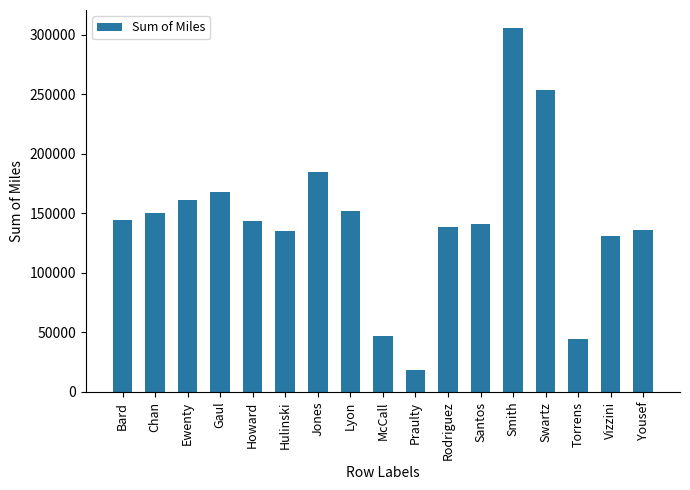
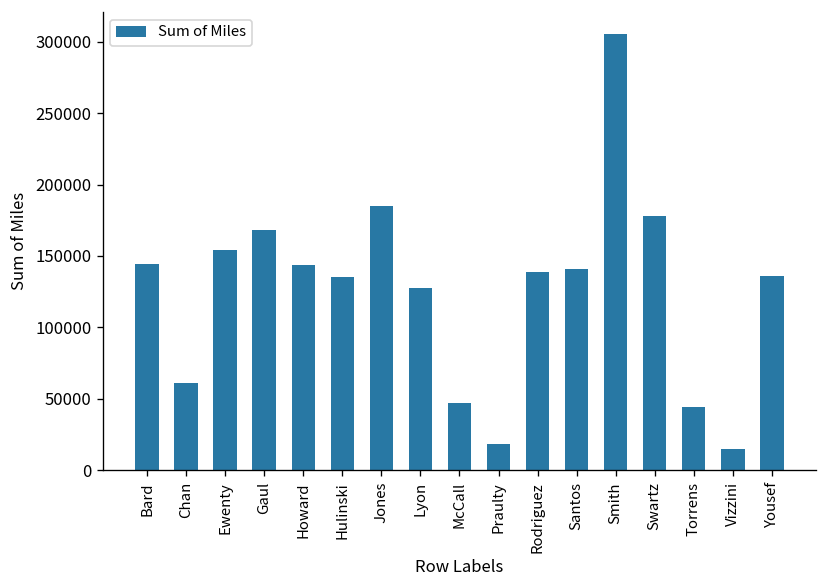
  {
    "Bard": 145000,
-   "Chan": 151000,
-   "Ewenty": 161000,
+   "Chan": 61000,
+   "Ewenty": 154000,
    "Gaul": 168000,
    "Howard": 144000,
    "Hulinski": 135000,
    "Jones": 185000,
-   "Lyon": 152000,
+   "Lyon": 128000,
    "McCall": 47000,
    "Praulty": 19000,
    "Rodriguez": 139000,
    "Santos": 141000,
    "Smith": 305000,
-   "Swartz": 253000,
+   "Swartz": 178000,
    "Torrens": 44000,
-   "Vizzini": 131000,
+   "Vizzini": 15000,
    "Yousef": 136000
  }
